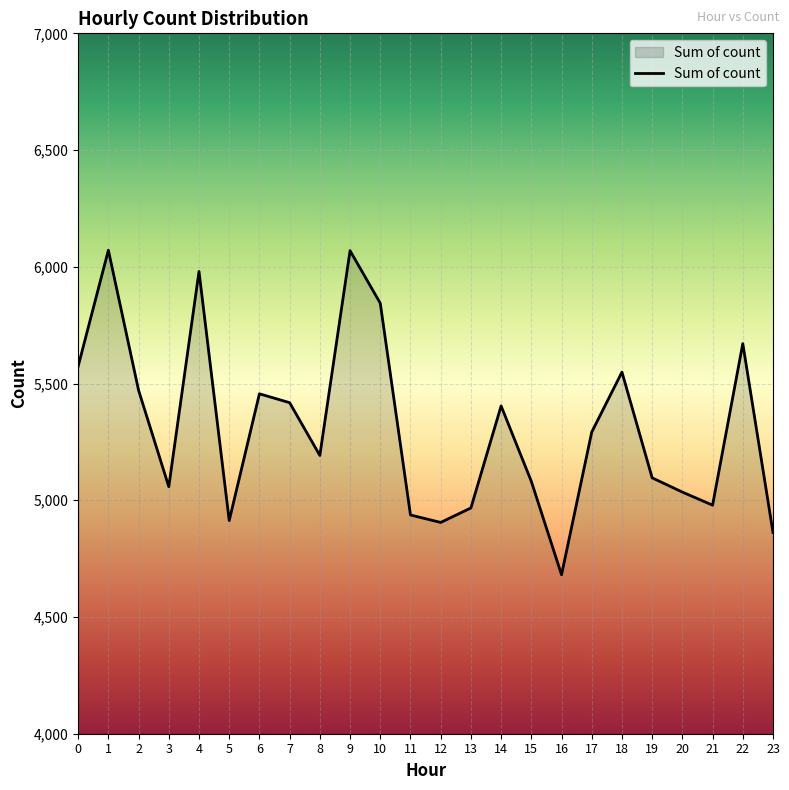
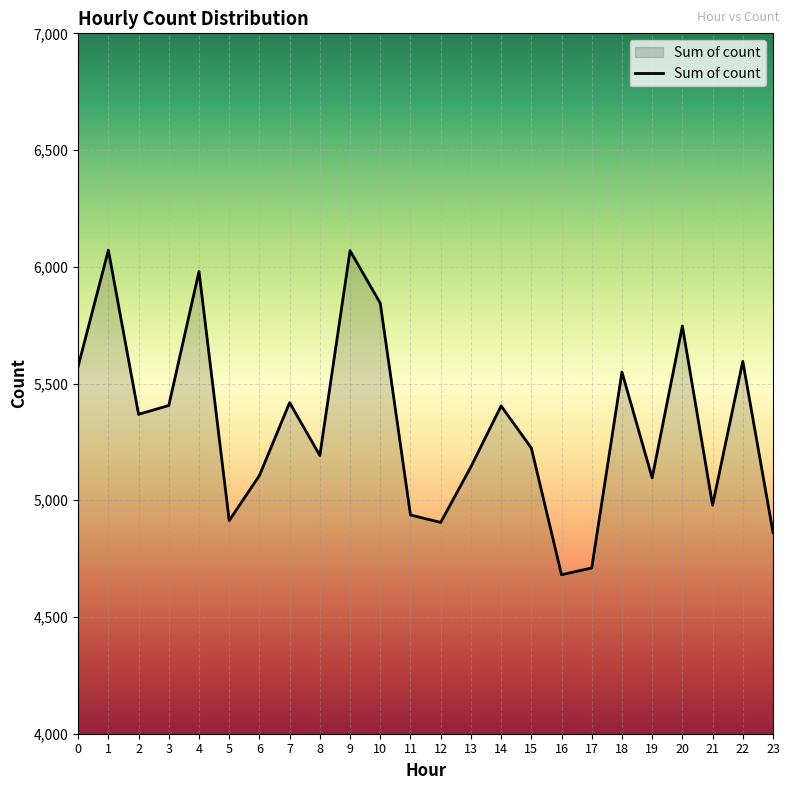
  {
    "0": "5,570",
    "1": "6,070",
-   "2": "5,470",
-   "3": "5,060",
+   "2": "5,370",
+   "3": "5,410",
    "4": "5,980",
    "5": "4,910",
-   "6": "5,460",
+   "6": "5,110",
    "7": "5,420",
    "8": "5,190",
    "9": "6,070",
    "10": "5,840",
    "11": "4,940",
    "12": "4,910",
-   "13": "4,970",
+   "13": "5,140",
    "14": "5,400",
-   "15": "5,080",
+   "15": "5,220",
    "16": "4,680",
-   "17": "5,290",
+   "17": "4,710",
    "18": "5,550",
    "19": "5,100",
-   "20": "5,040",
+   "20": "5,750",
    "21": "4,980",
-   "22": "5,670",
+   "22": "5,600",
    "23": "4,860"
  }
